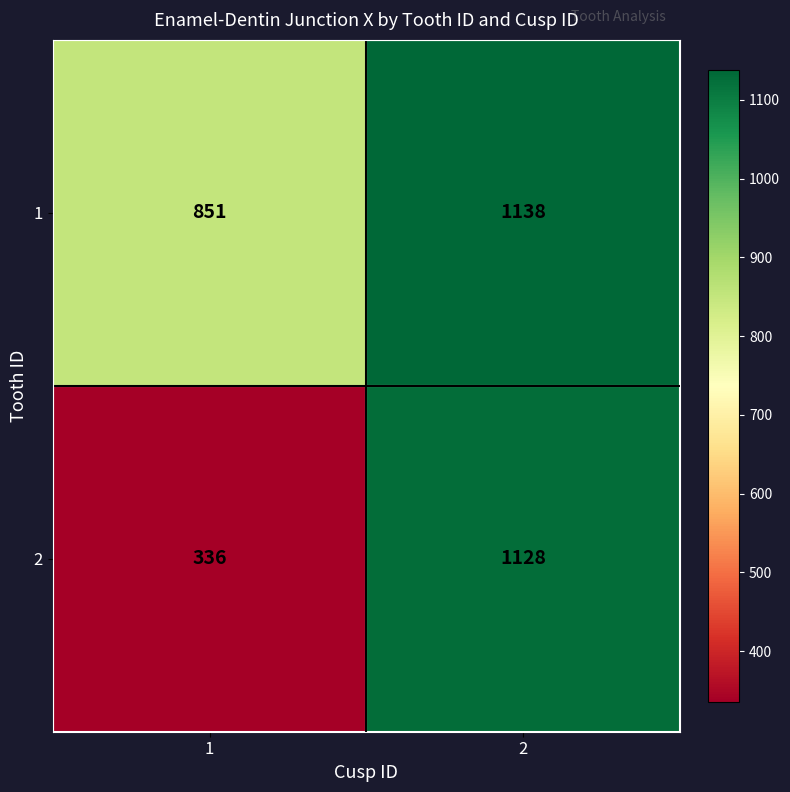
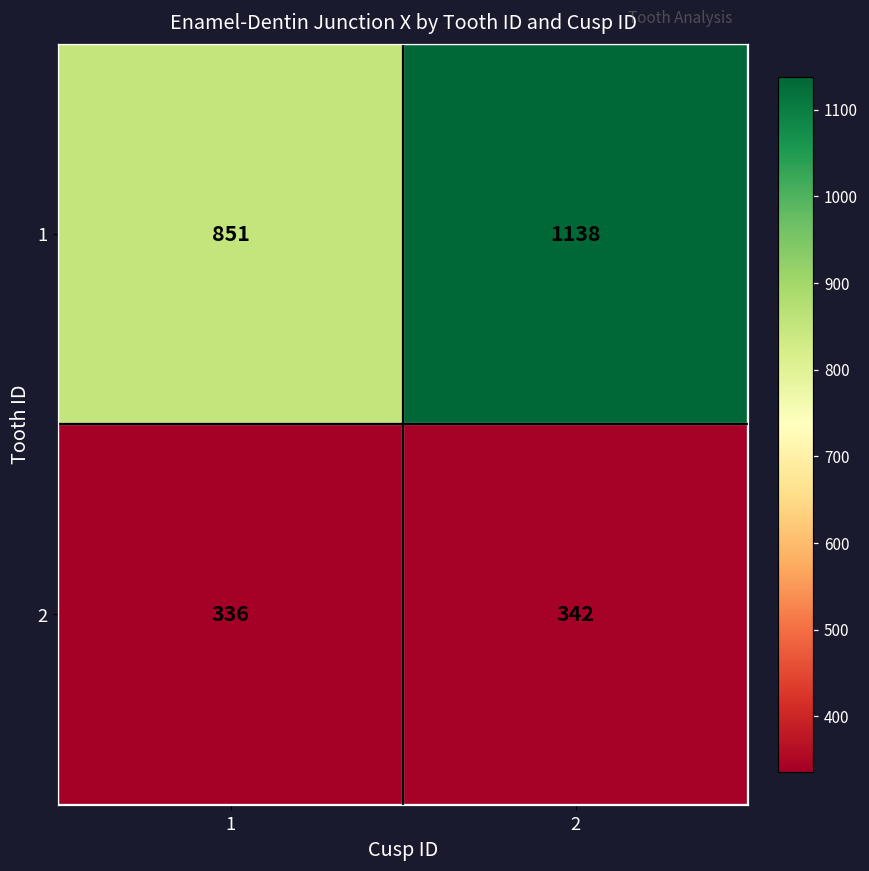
  {
    "1": {
      "1": 851,
      "2": 1138
    },
    "2": {
      "1": 336,
-     "2": 1128
+     "2": 342
    }
  }
